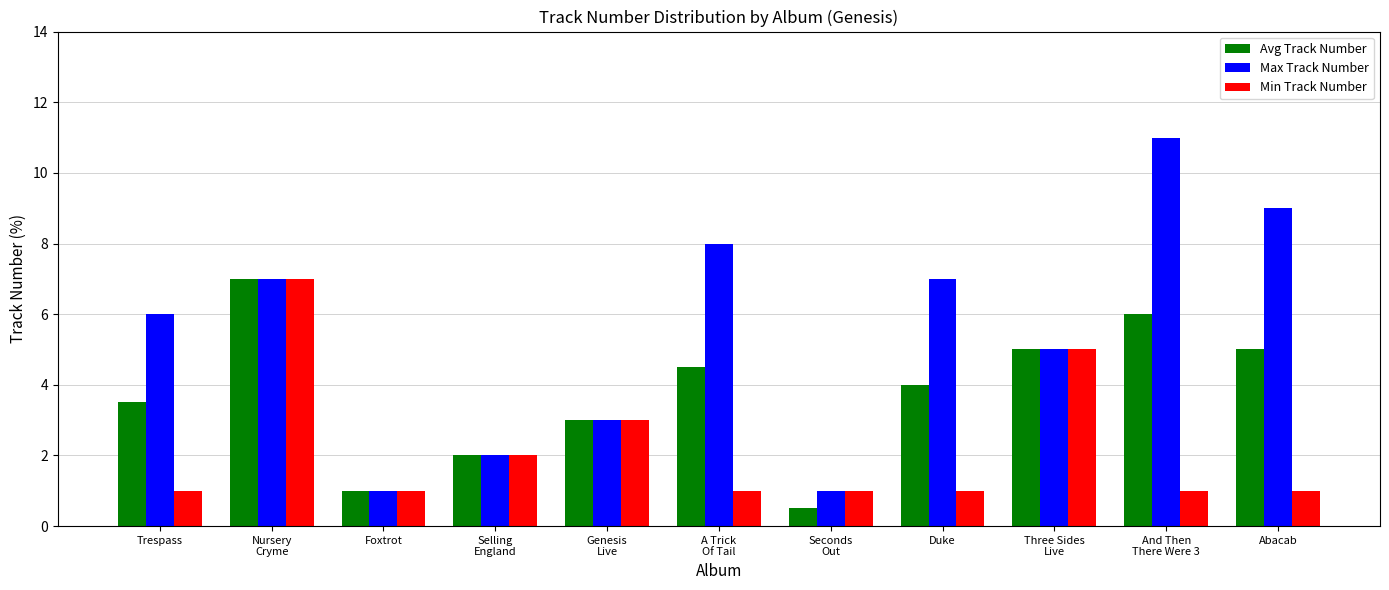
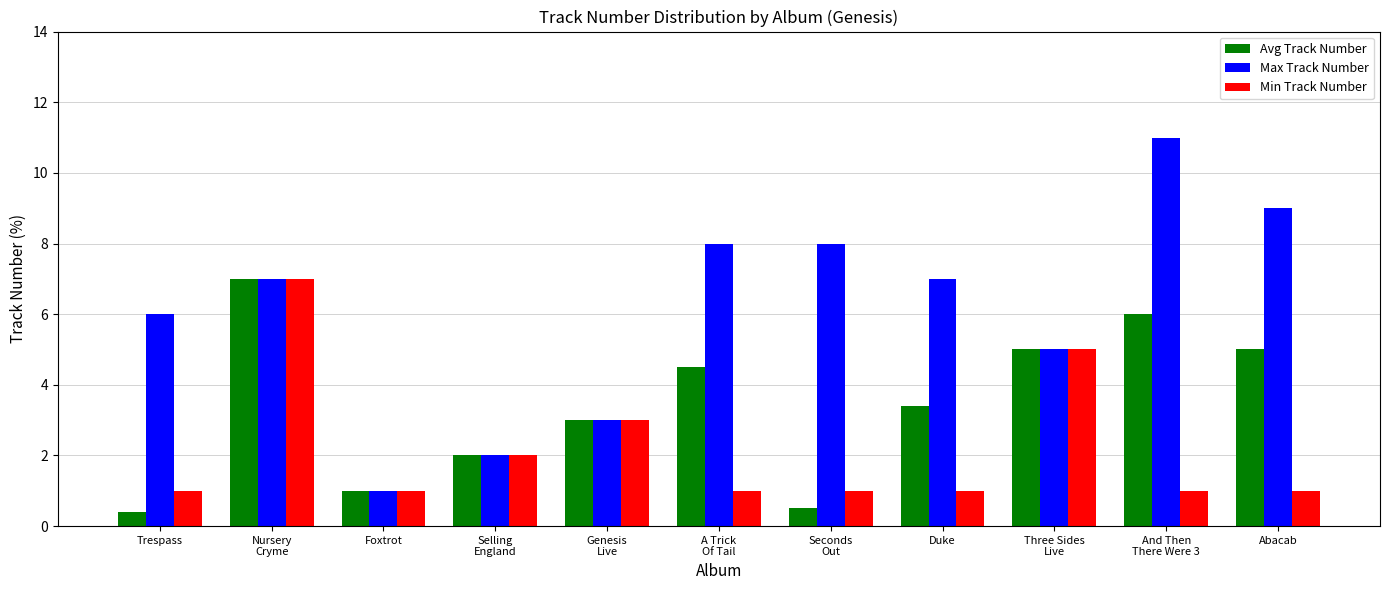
  {
    "Avg Track Number": {
-     "Trespass": 3.5,
+     "Trespass": 0.4,
      "Nursery Cryme": 7.0,
      "Foxtrot": 1.0,
      "Selling England": 2.0,
      "Genesis Live": 3.0,
      "A Trick Of Tail": 4.5,
      "Seconds Out": 0.5,
-     "Duke": 4.0,
+     "Duke": 3.4,
      "Three Sides Live": 5.0,
      "And Then There Were 3": 6.0,
      "Abacab": 5.0
    },
    "Max Track Number": {
      "Trespass": 6,
      "Nursery Cryme": 7,
      "Foxtrot": 1,
      "Selling England": 2,
      "Genesis Live": 3,
      "A Trick Of Tail": 8,
-     "Seconds Out": 1,
+     "Seconds Out": 8,
      "Duke": 7,
      "Three Sides Live": 5,
      "And Then There Were 3": 11,
      "Abacab": 9
    },
    "Min Track Number": {
      "Trespass": 1.0,
      "Nursery Cryme": 7.0,
      "Foxtrot": 1.0,
      "Selling England": 2.0,
      "Genesis Live": 3.0,
      "A Trick Of Tail": 1.0,
      "Seconds Out": 1.0,
      "Duke": 1.0,
      "Three Sides Live": 5.0,
      "And Then There Were 3": 1.0,
      "Abacab": 1.0
    }
  }
